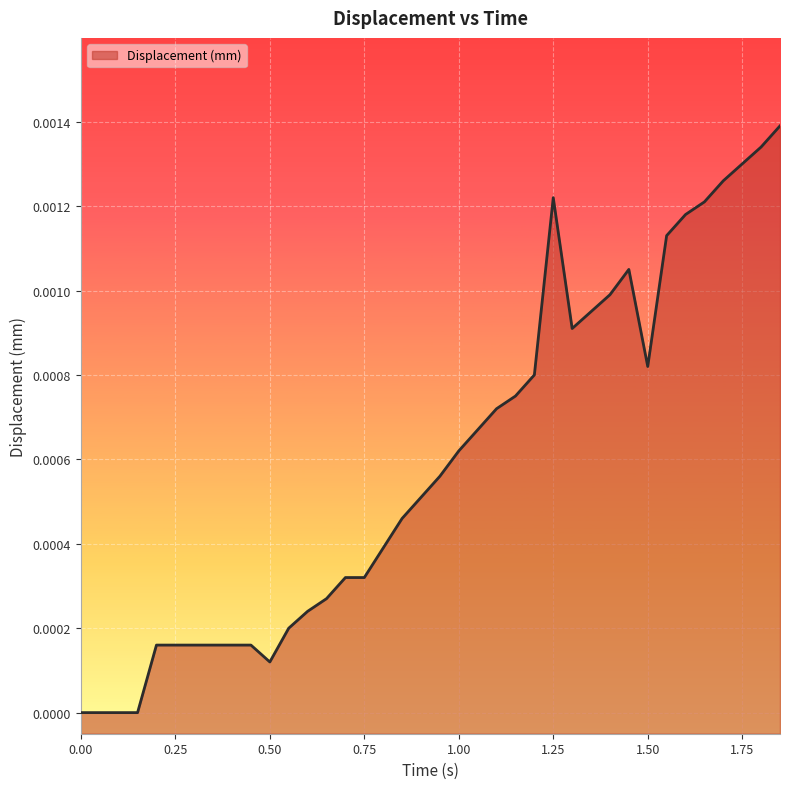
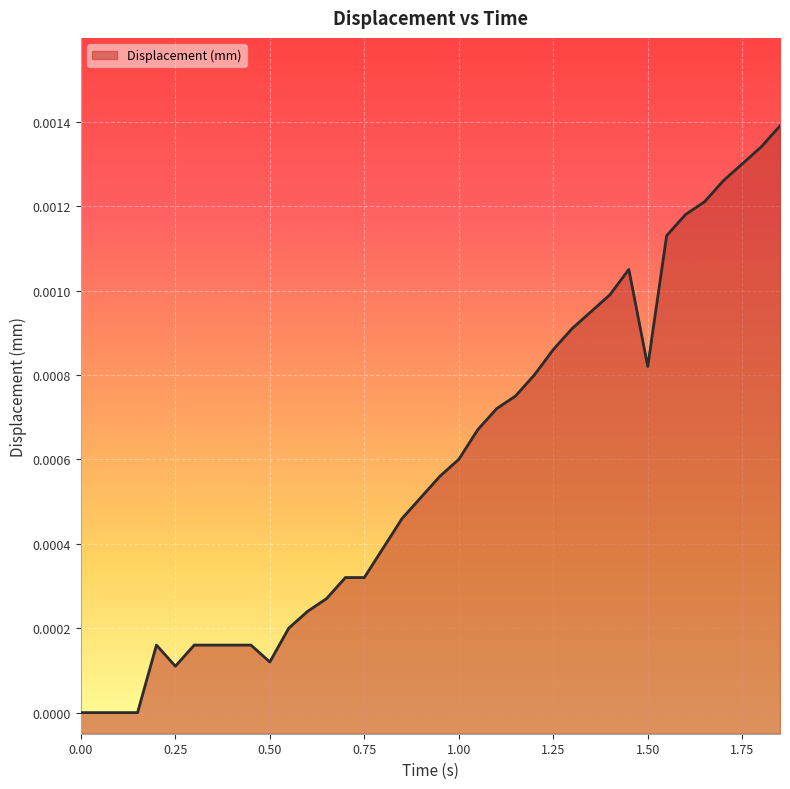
  {
    "0.00": 0.00000,
-   "0.25": 0.00016,
+   "0.25": 0.00011,
    "0.50": 0.00012,
    "0.75": 0.00032,
-   "1.00": 0.00062,
-   "1.25": 0.00122,
+   "1.00": 0.00060,
+   "1.25": 0.00086,
    "1.50": 0.00082,
    "1.75": 0.00130
  }
